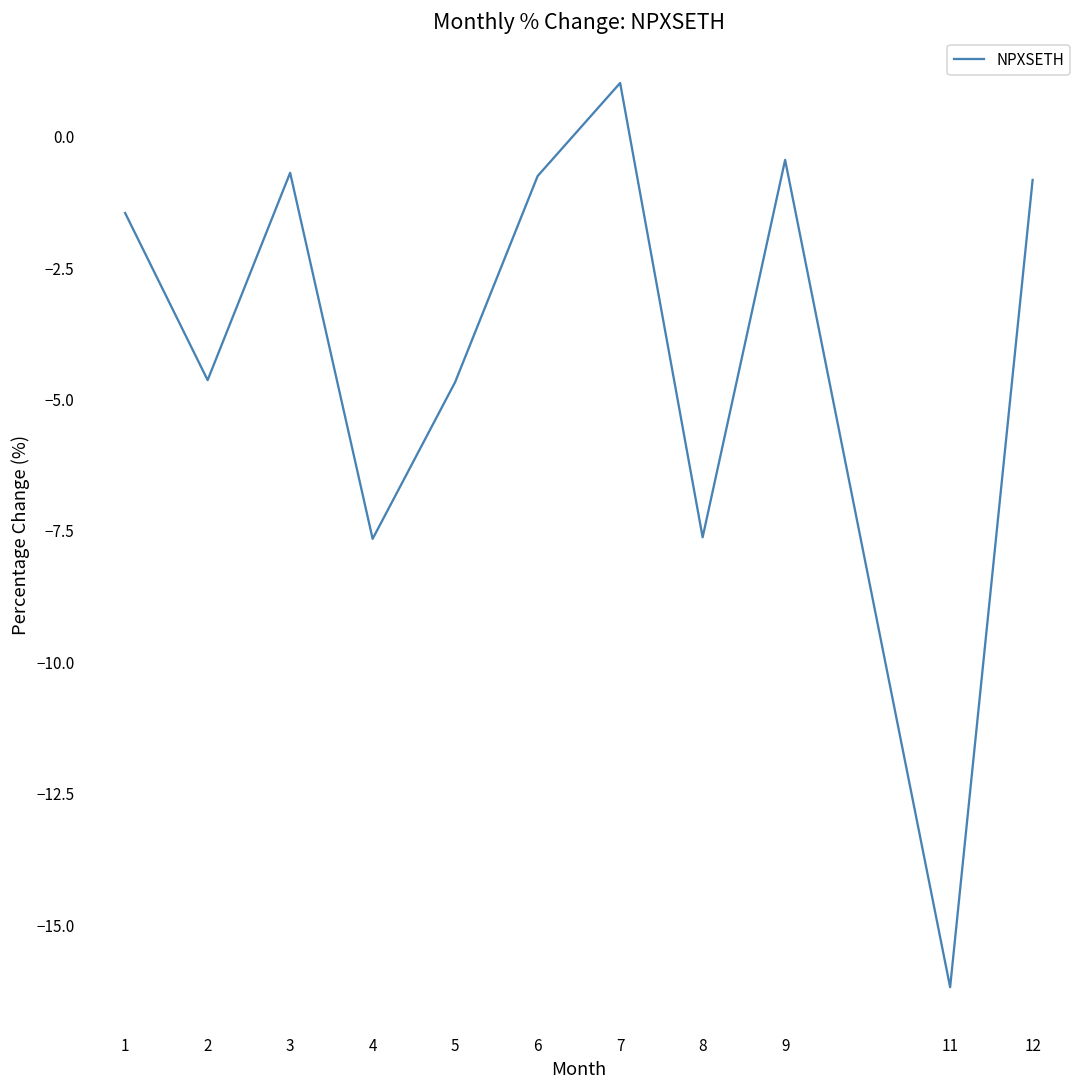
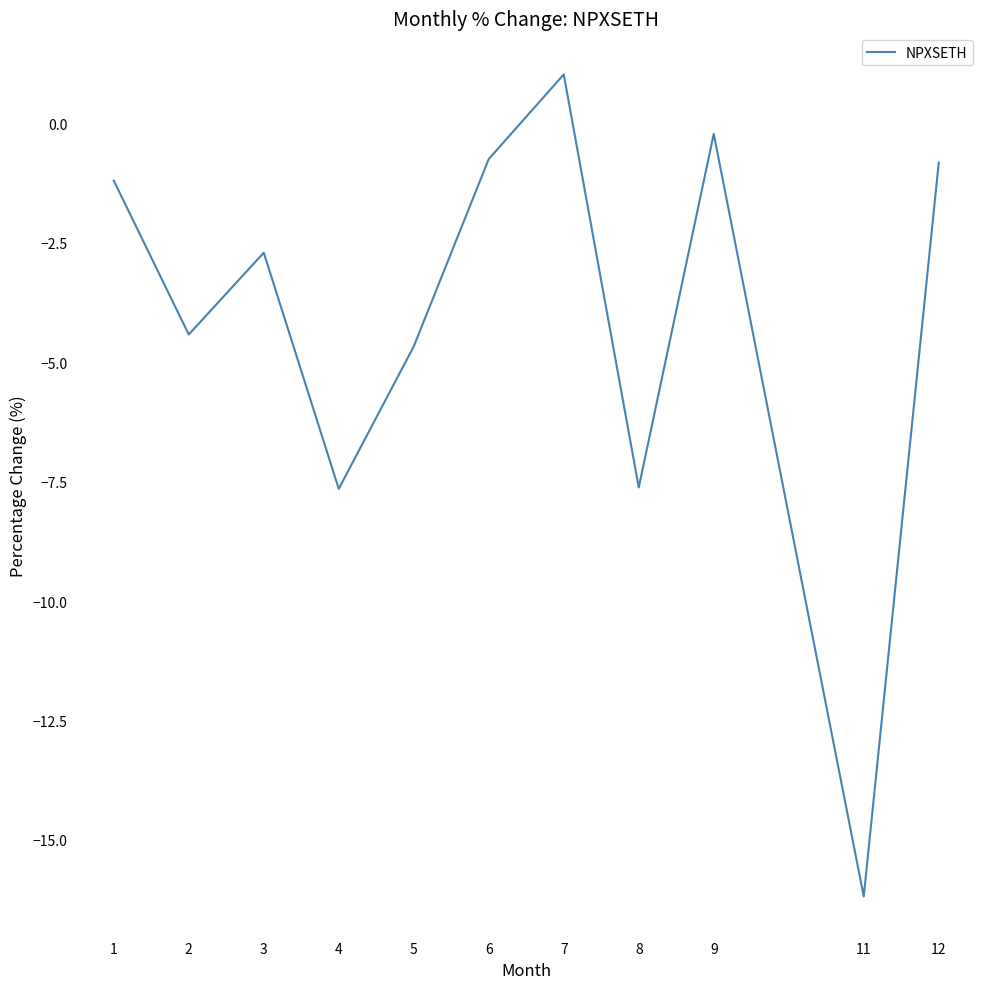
  {
-   "1": -1.4,
-   "2": -4.6,
-   "3": -0.7,
+   "1": -1.2,
+   "2": -4.4,
+   "3": -2.7,
    "4": -7.7,
    "5": -4.7,
    "6": -0.7,
    "7": 1.0,
    "8": -7.6,
-   "9": -0.4,
+   "9": -0.2,
    "11": -16.2,
    "12": -0.8
  }
